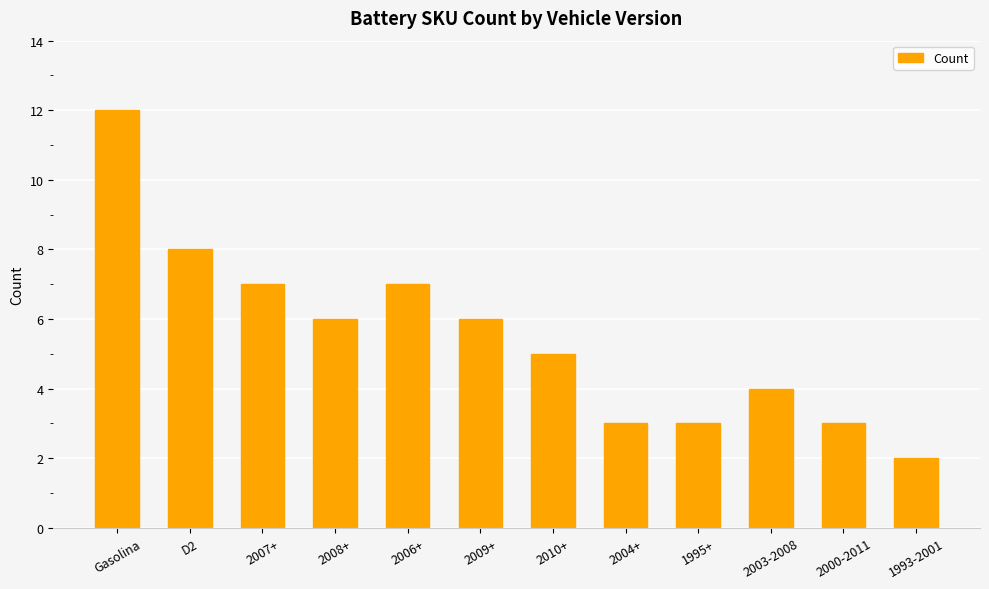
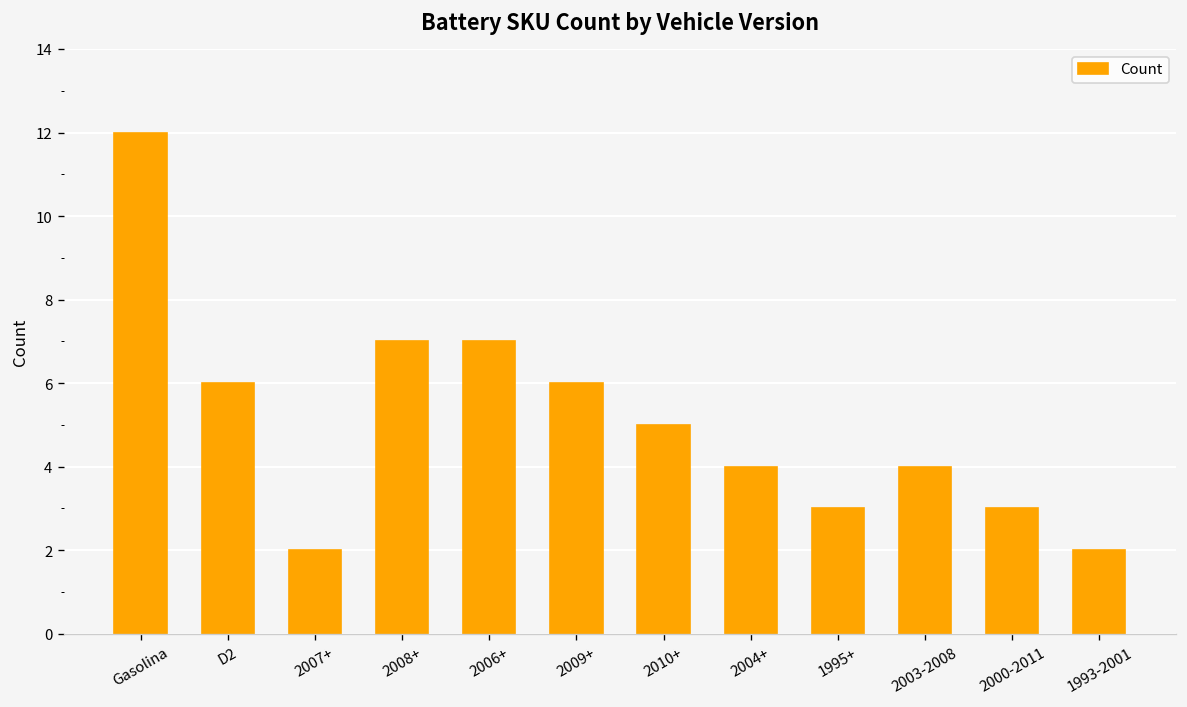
  {
    "Gasolina": 12,
-   "D2": 8,
-   "2007+": 7,
-   "2008+": 6,
+   "D2": 6,
+   "2007+": 2,
+   "2008+": 7,
    "2006+": 7,
    "2009+": 6,
    "2010+": 5,
-   "2004+": 3,
+   "2004+": 4,
    "1995+": 3,
    "2003-2008": 4,
    "2000-2011": 3,
    "1993-2001": 2
  }
